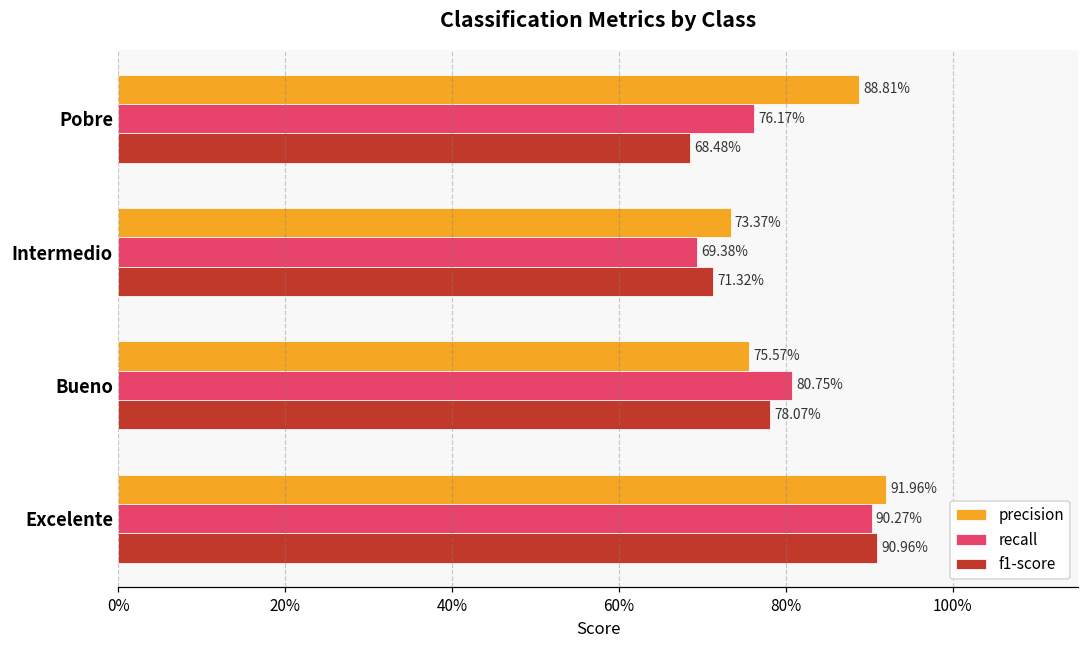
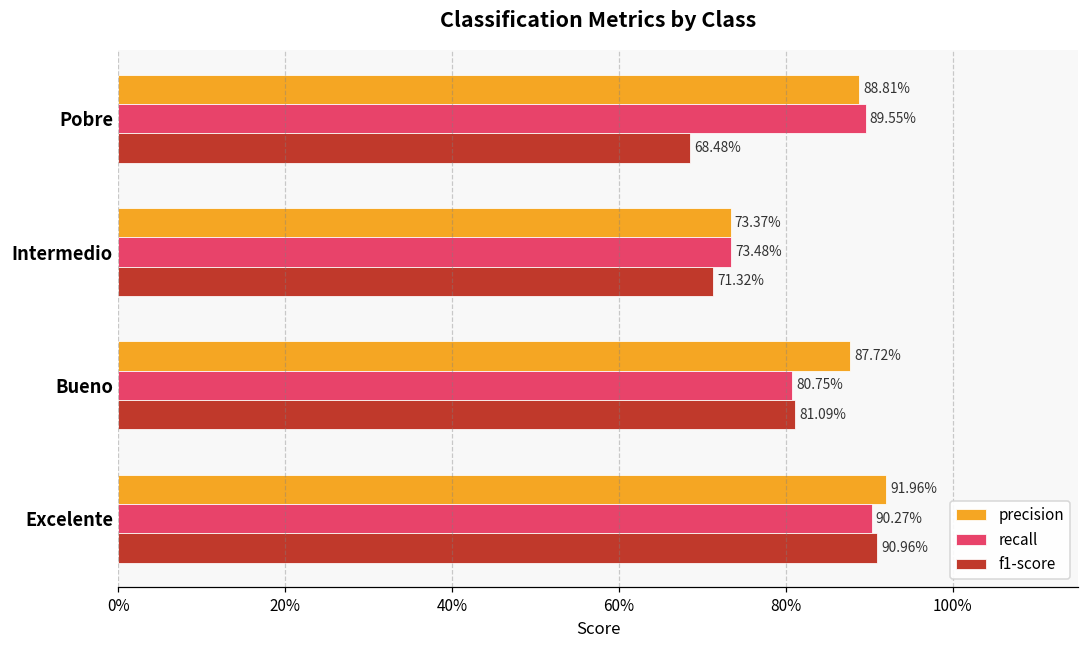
  {
    "precision": {
      "Pobre": "88.81%",
      "Intermedio": "73.37%",
-     "Bueno": "75.57%",
+     "Bueno": "87.72%",
      "Excelente": "91.96%"
    },
    "recall": {
-     "Pobre": "76.17%",
-     "Intermedio": "69.38%",
+     "Pobre": "89.55%",
+     "Intermedio": "73.48%",
      "Bueno": "80.75%",
      "Excelente": "90.27%"
    },
    "f1-score": {
      "Pobre": "68.48%",
      "Intermedio": "71.32%",
-     "Bueno": "78.07%",
+     "Bueno": "81.09%",
      "Excelente": "90.96%"
    }
  }
